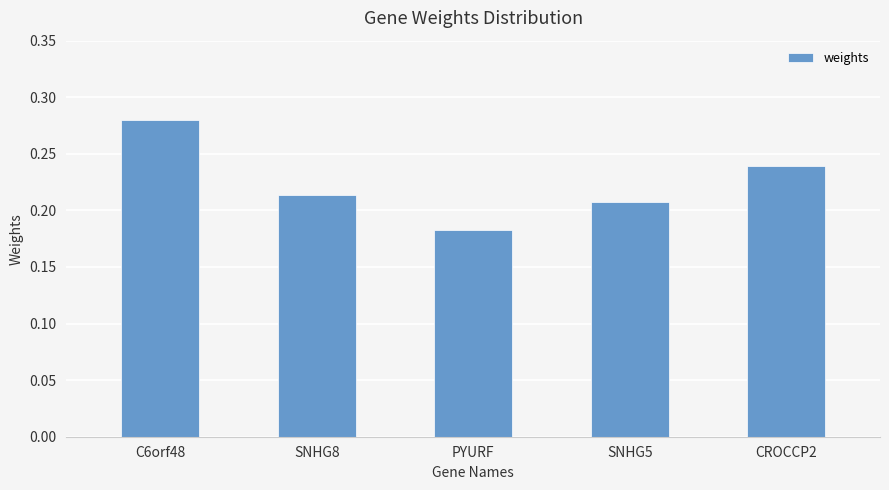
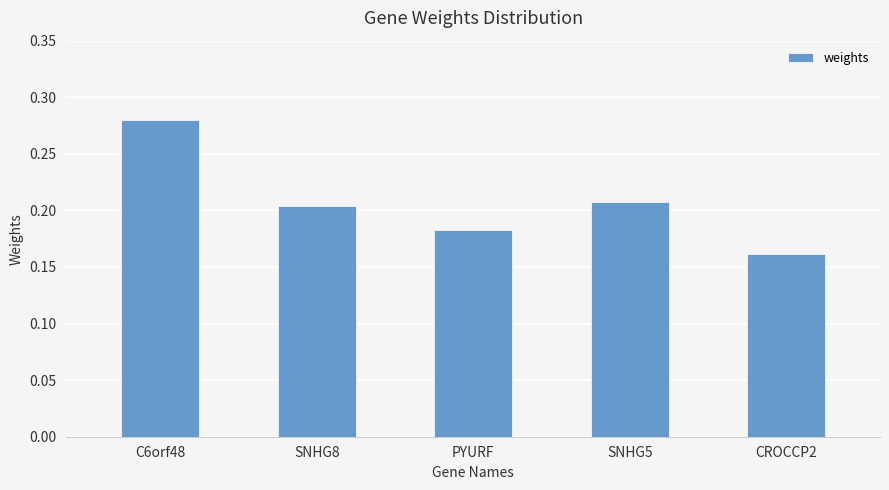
  {
    "C6orf48": 0.280,
-   "SNHG8": 0.214,
+   "SNHG8": 0.204,
    "PYURF": 0.182,
    "SNHG5": 0.207,
-   "CROCCP2": 0.239
+   "CROCCP2": 0.162
  }
